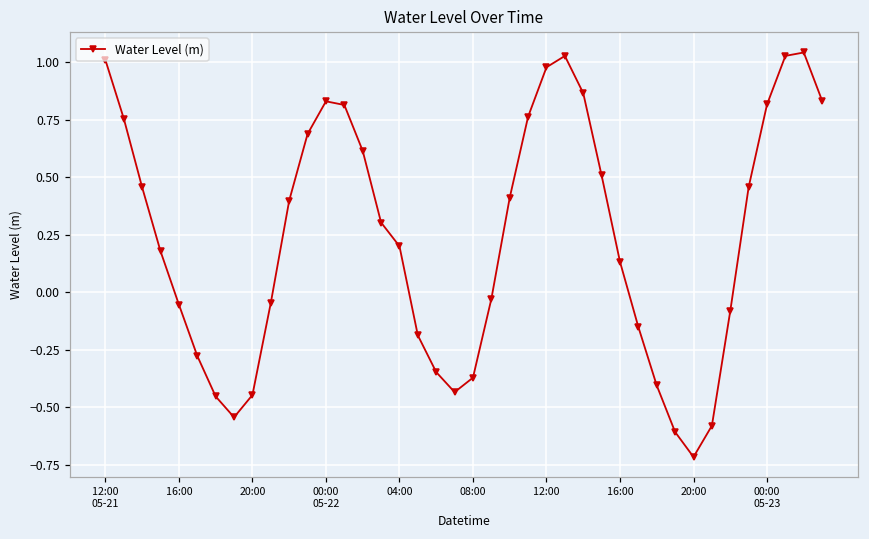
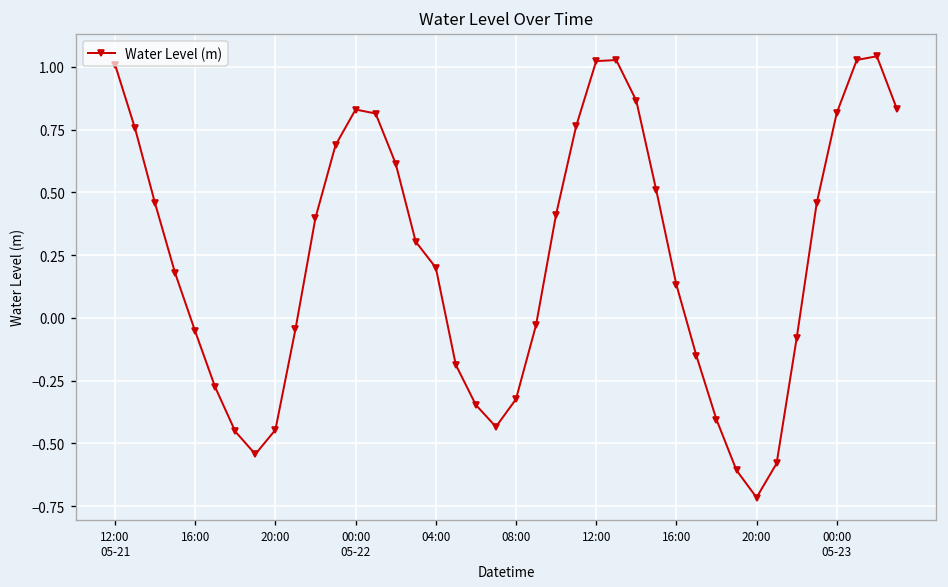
  {
    "00:00 05-22": 0.83,
    "04:00": 0.20,
-   "08:00": -0.37,
-   "12:00": 0.98,
+   "08:00": -0.32,
+   "12:00": 1.02,
    "00:00 05-23": 0.82
  }
